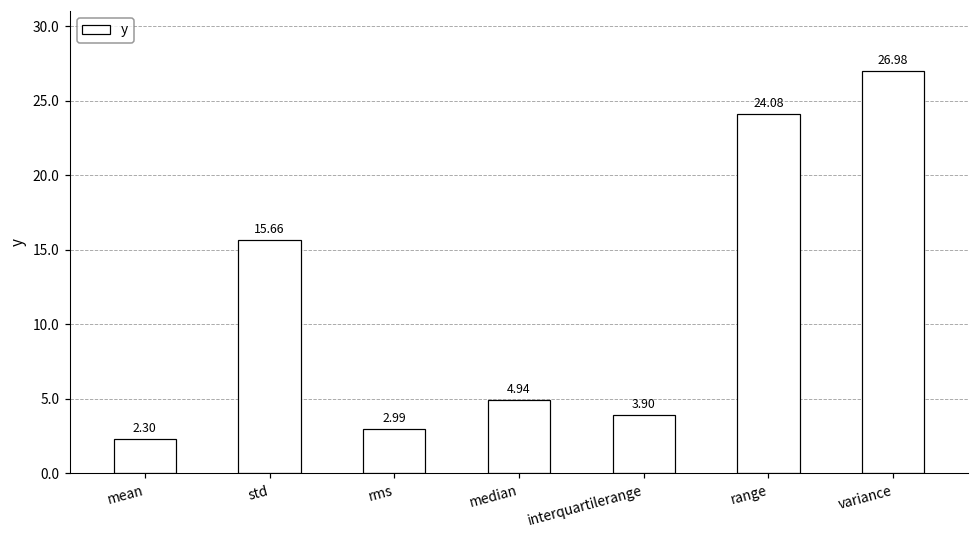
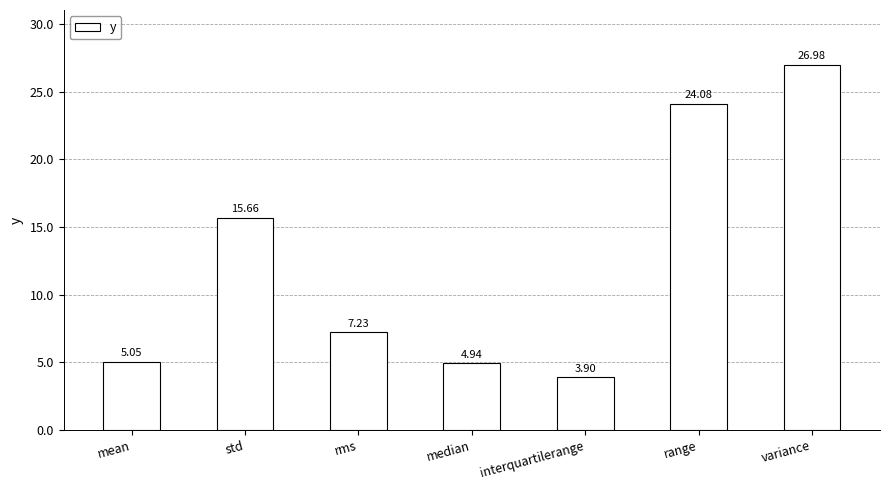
  {
-   "mean": 2.30,
+   "mean": 5.05,
    "std": 15.66,
-   "rms": 2.99,
+   "rms": 7.23,
    "median": 4.94,
    "interquartilerange": 3.90,
    "range": 24.08,
    "variance": 26.98
  }
